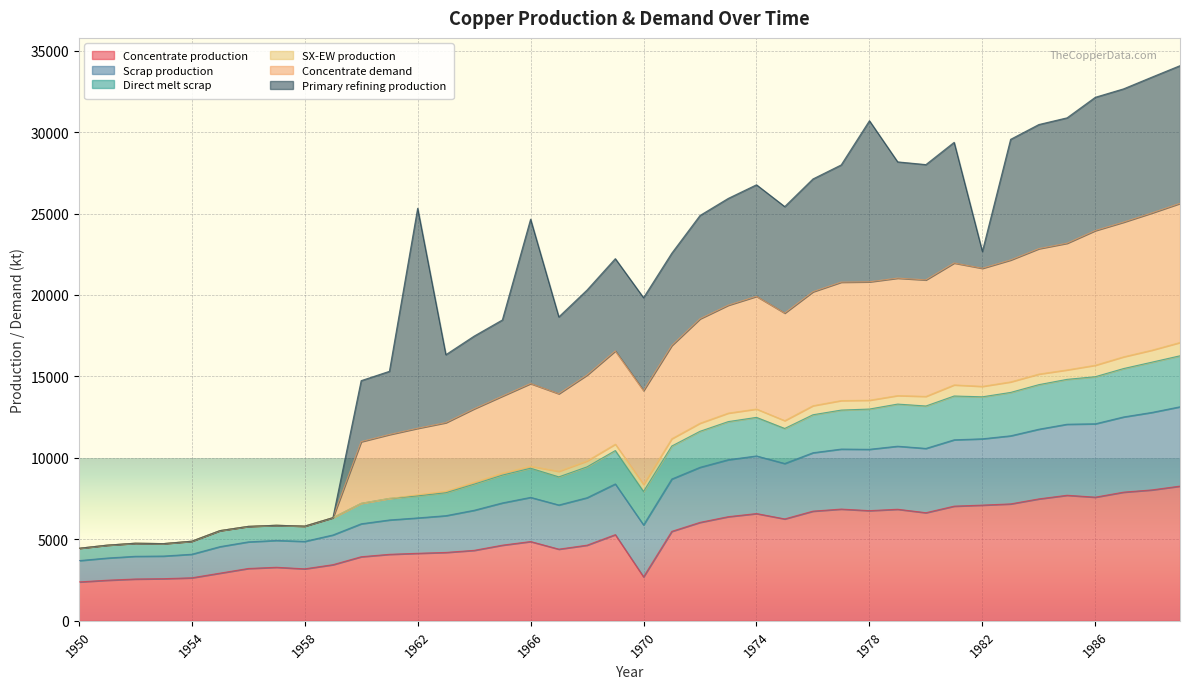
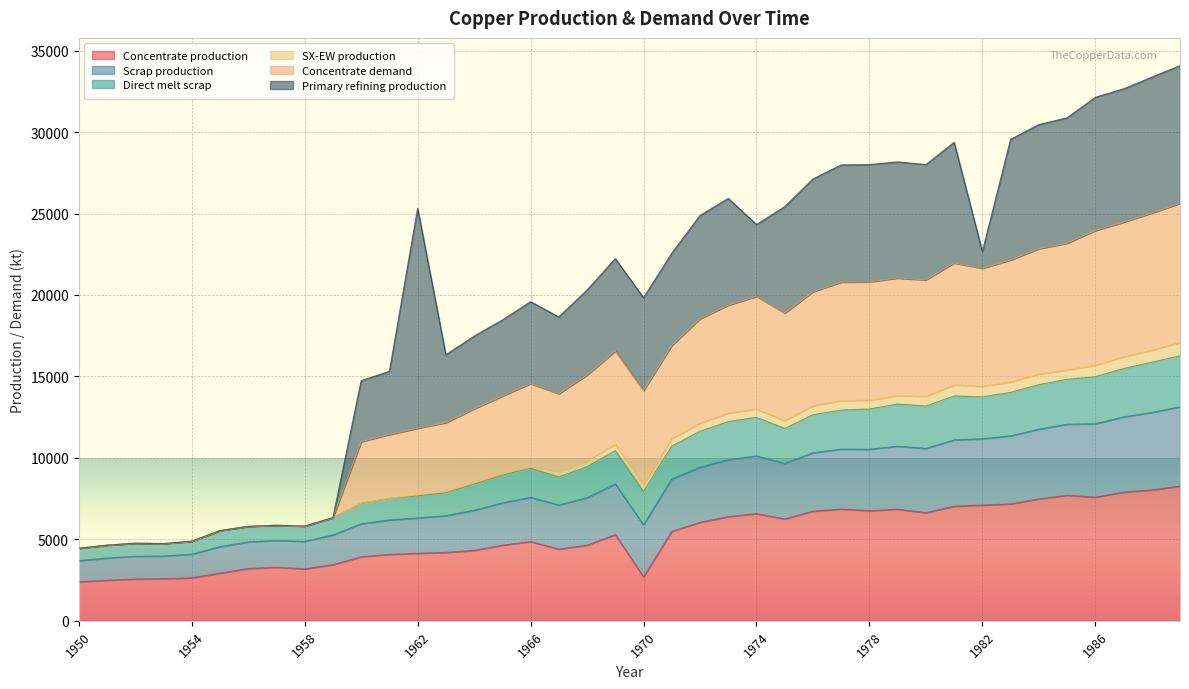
  {
    "Concentrate production": {
      "1950": 2400,
      "1954": 2600,
      "1958": 3200,
      "1962": 4100,
      "1966": 4900,
      "1970": 2700,
      "1974": 6600,
      "1978": 6800,
      "1982": 7100,
      "1986": 7600
    },
    "Primary refining production": {
      "1962": 13500,
-     "1966": 10100,
+     "1966": 5000,
      "1970": 5700,
-     "1974": 6800,
-     "1978": 9900,
+     "1974": 4400,
+     "1978": 7200,
      "1982": 1000,
      "1986": 8200
    }
  }
